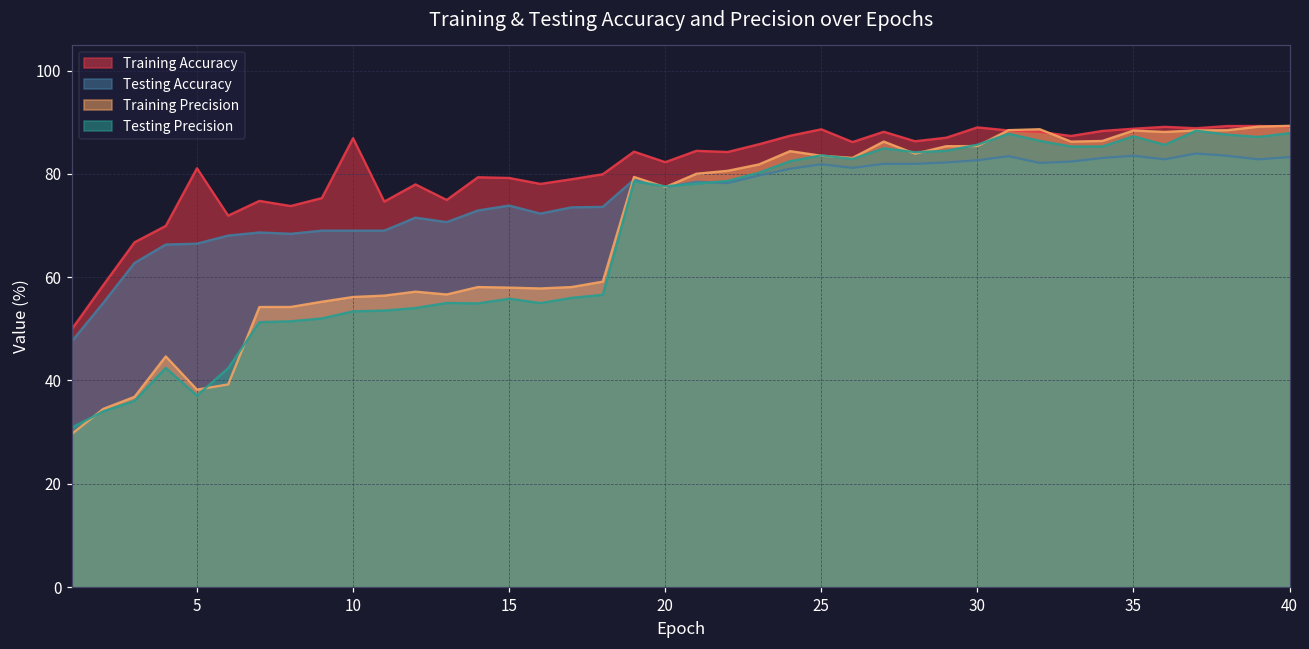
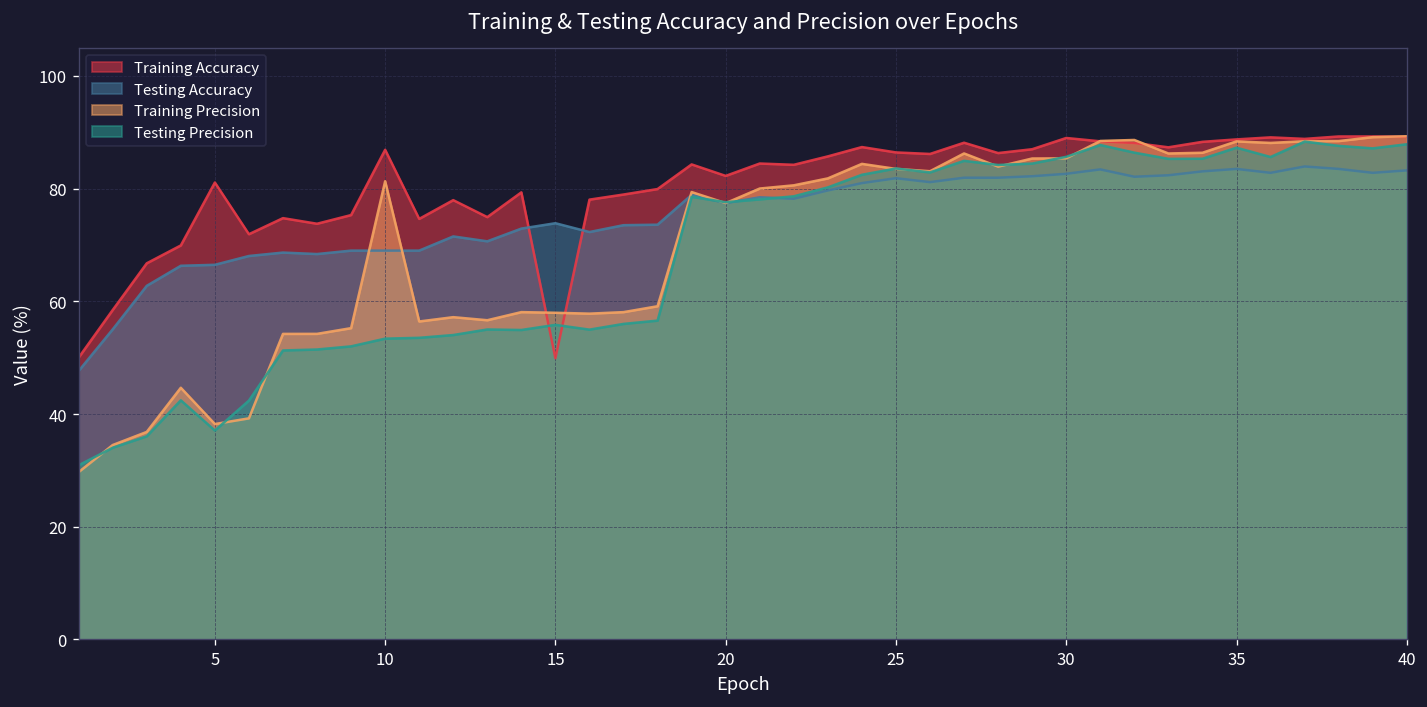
  {
    "Training Accuracy": {
      "5": 81,
      "10": 87,
-     "15": 79,
+     "15": 50,
      "20": 82,
-     "25": 89,
+     "25": 86,
      "30": 89
    },
    "Training Precision": {
      "5": 38,
-     "10": 56,
+     "10": 81,
      "15": 58
    }
  }
